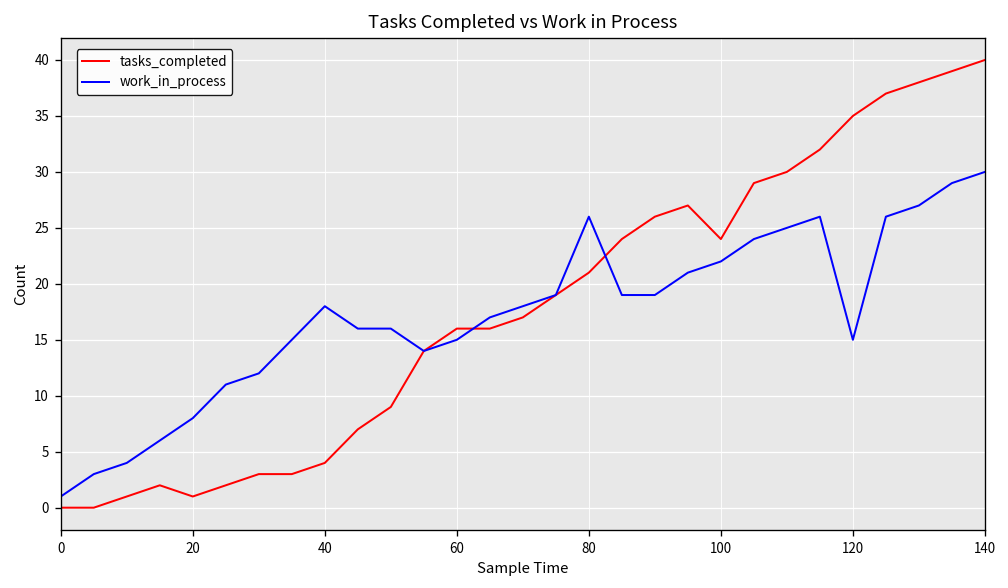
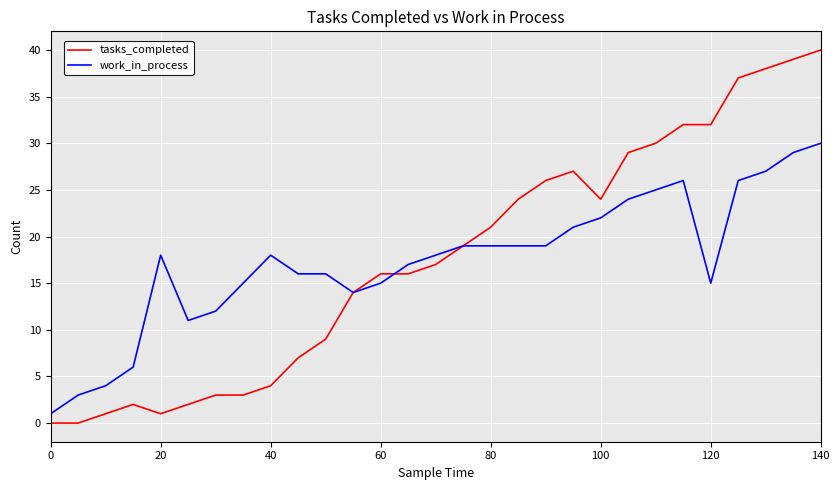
  {
    "tasks_completed": {
      "0": 0,
      "20": 1,
      "40": 4,
      "60": 16,
      "80": 21,
      "100": 24,
-     "120": 35,
+     "120": 32,
      "140": 40
    },
    "work_in_process": {
      "0": 1,
-     "20": 8,
+     "20": 18,
      "40": 18,
      "60": 15,
-     "80": 26,
+     "80": 19,
      "100": 22,
      "120": 15,
      "140": 30
    }
  }
